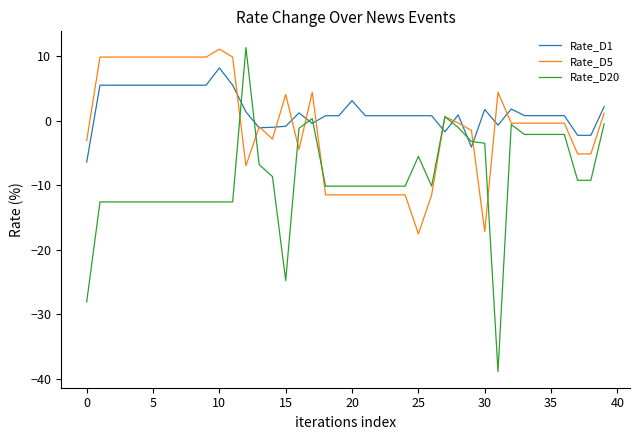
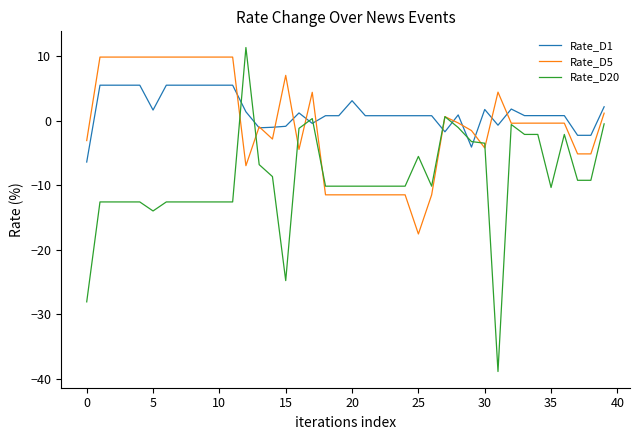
  {
    "Rate_D1": {
      "0": -6,
-     "5": 5,
-     "10": 8,
+     "5": 2,
+     "10": 5,
      "15": -1,
      "20": 3,
      "25": 1,
      "30": 2,
      "35": 1
    },
    "Rate_D5": {
      "0": -3,
      "5": 10,
-     "10": 11,
-     "15": 4,
+     "10": 10,
+     "15": 7,
      "20": -11,
      "25": -18,
-     "30": -17,
+     "30": -4,
      "35": 0
    },
    "Rate_D20": {
      "0": -28,
-     "5": -13,
+     "5": -14,
      "10": -13,
      "15": -25,
      "20": -10,
      "25": -6,
      "30": -3,
-     "35": -2
+     "35": -10
    }
  }
